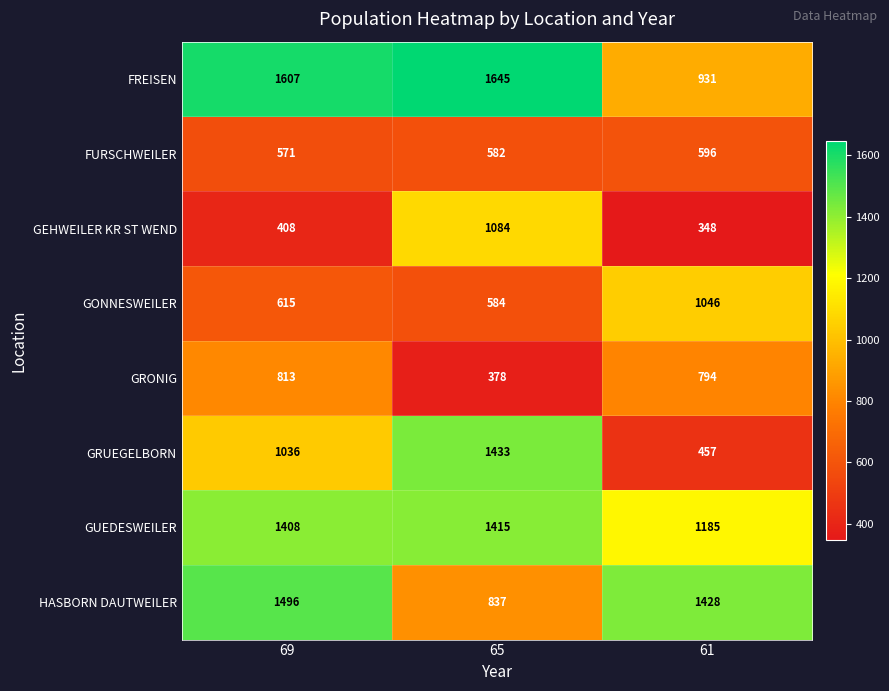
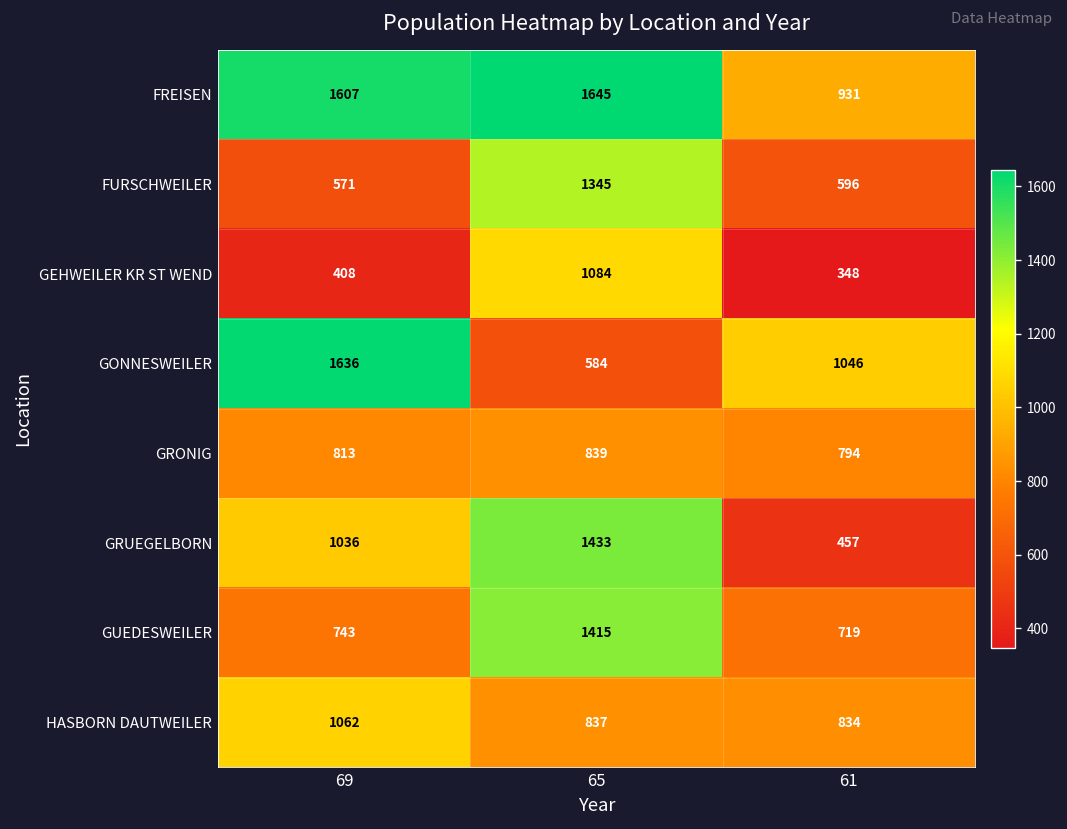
  {
    "FREISEN": {
      "69": 1607,
      "65": 1645,
      "61": 931
    },
    "FURSCHWEILER": {
      "69": 571,
-     "65": 582,
+     "65": 1345,
      "61": 596
    },
    "GEHWEILER KR ST WEND": {
      "69": 408,
      "65": 1084,
      "61": 348
    },
    "GONNESWEILER": {
-     "69": 615,
+     "69": 1636,
      "65": 584,
      "61": 1046
    },
    "GRONIG": {
      "69": 813,
-     "65": 378,
+     "65": 839,
      "61": 794
    },
    "GRUEGELBORN": {
      "69": 1036,
      "65": 1433,
      "61": 457
    },
    "GUEDESWEILER": {
-     "69": 1408,
+     "69": 743,
      "65": 1415,
-     "61": 1185
+     "61": 719
    },
    "HASBORN DAUTWEILER": {
-     "69": 1496,
+     "69": 1062,
      "65": 837,
-     "61": 1428
+     "61": 834
    }
  }
